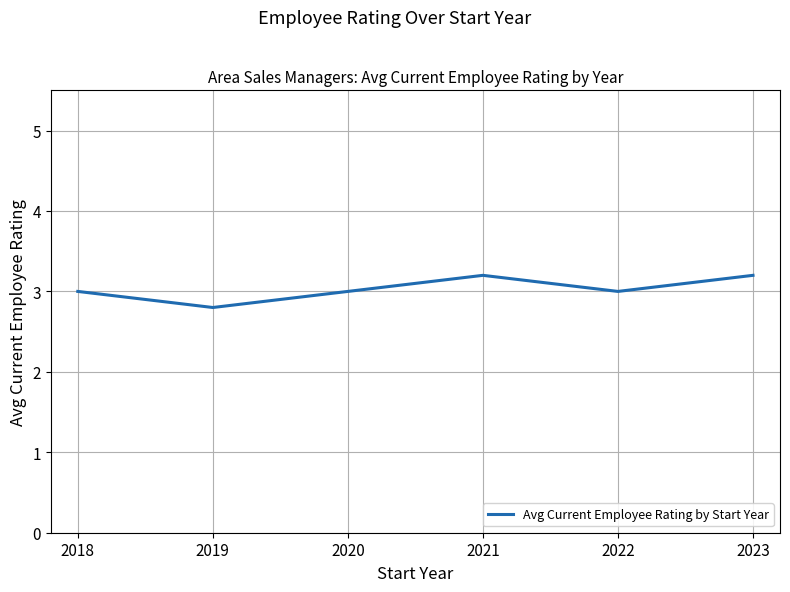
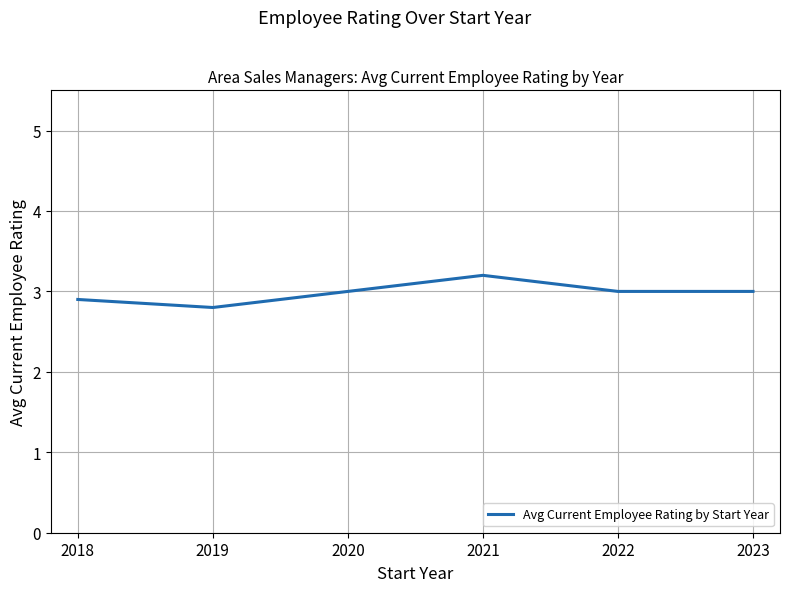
  {
-   "2018": 3.0,
+   "2018": 2.9,
    "2019": 2.8,
    "2020": 3.0,
    "2021": 3.2,
    "2022": 3.0,
-   "2023": 3.2
+   "2023": 3.0
  }
